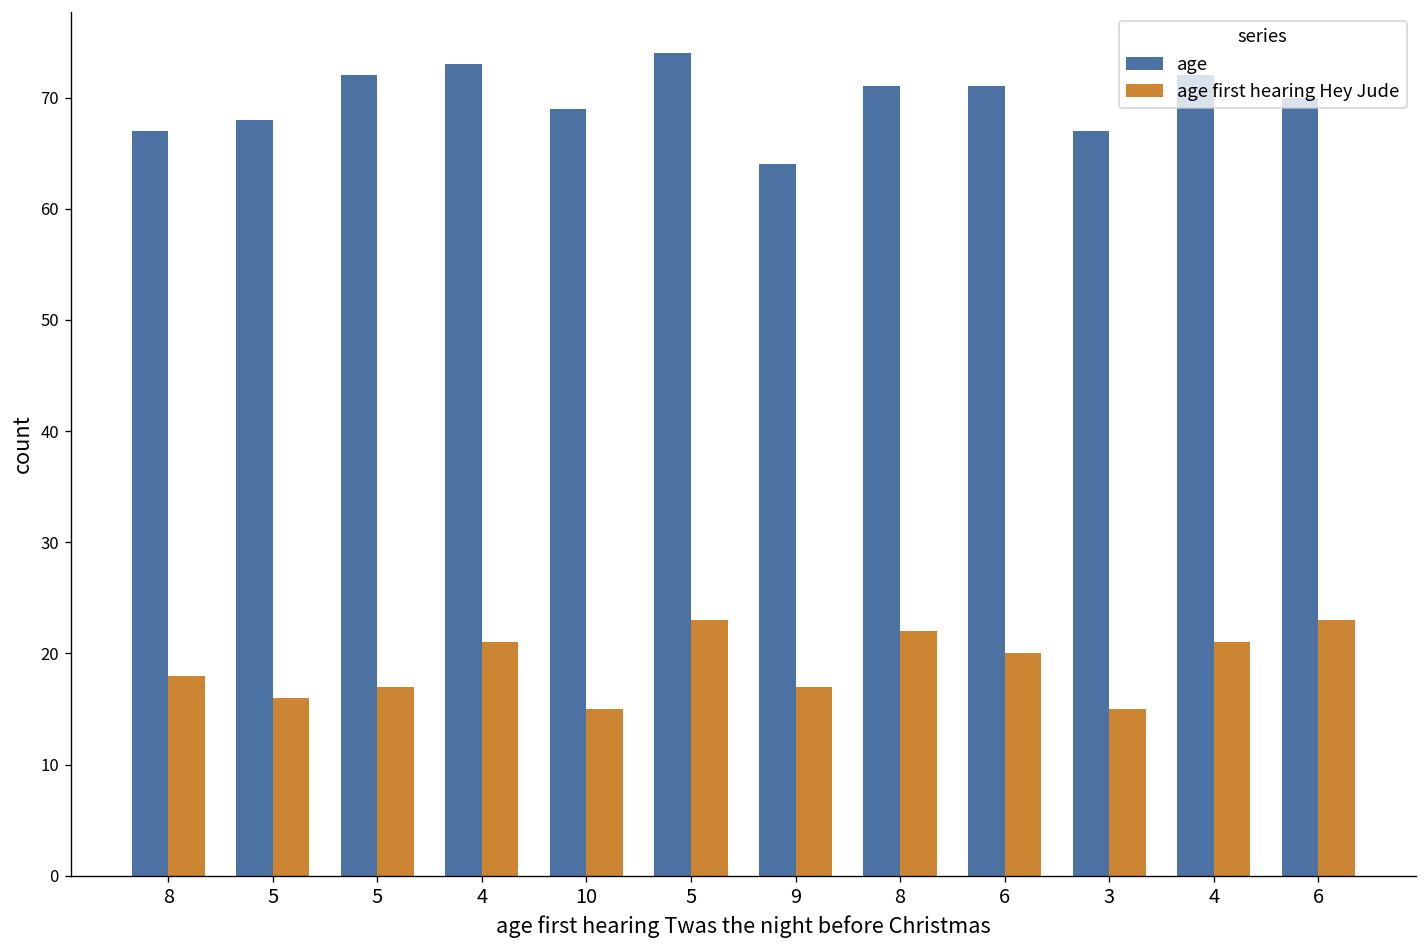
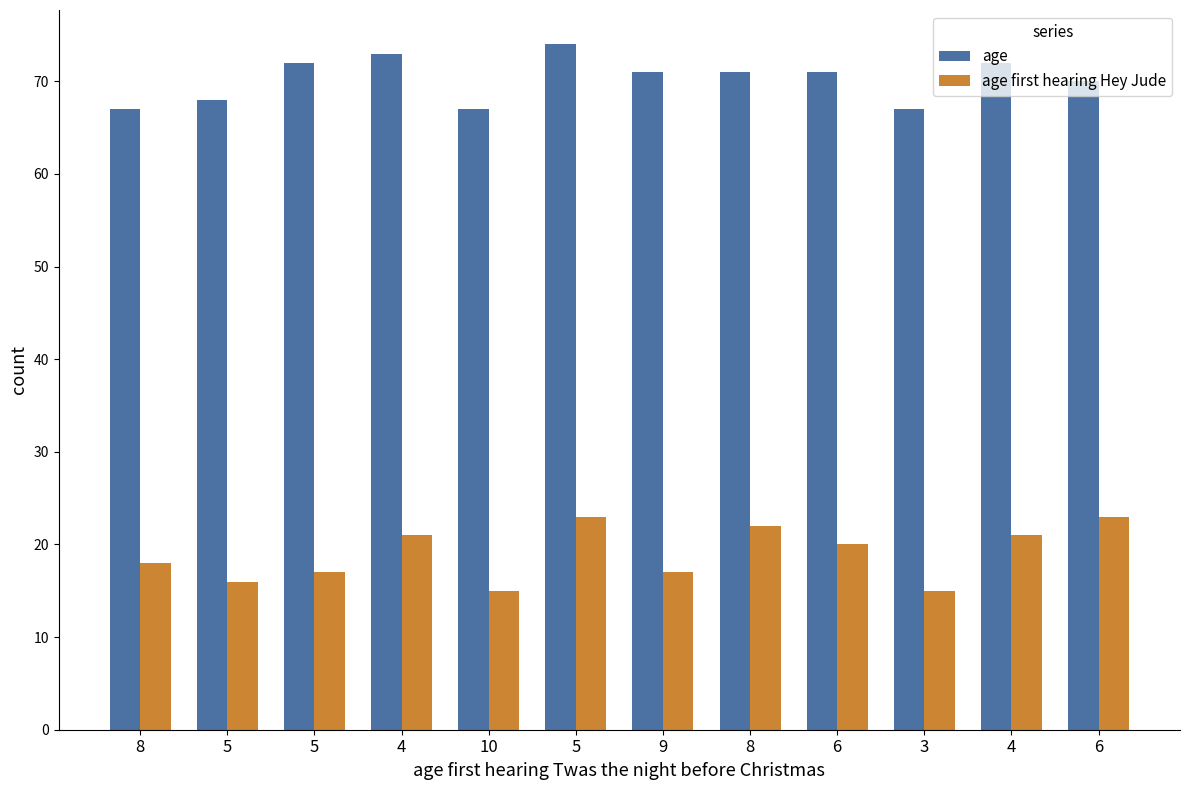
  {
    "age": {
-     "10": 69,
-     "9": 64,
+     "10": 67,
+     "9": 71,
      "3": 67
    },
    "age first hearing Hey Jude": {
      "10": 15,
      "9": 17,
      "3": 15
    }
  }
